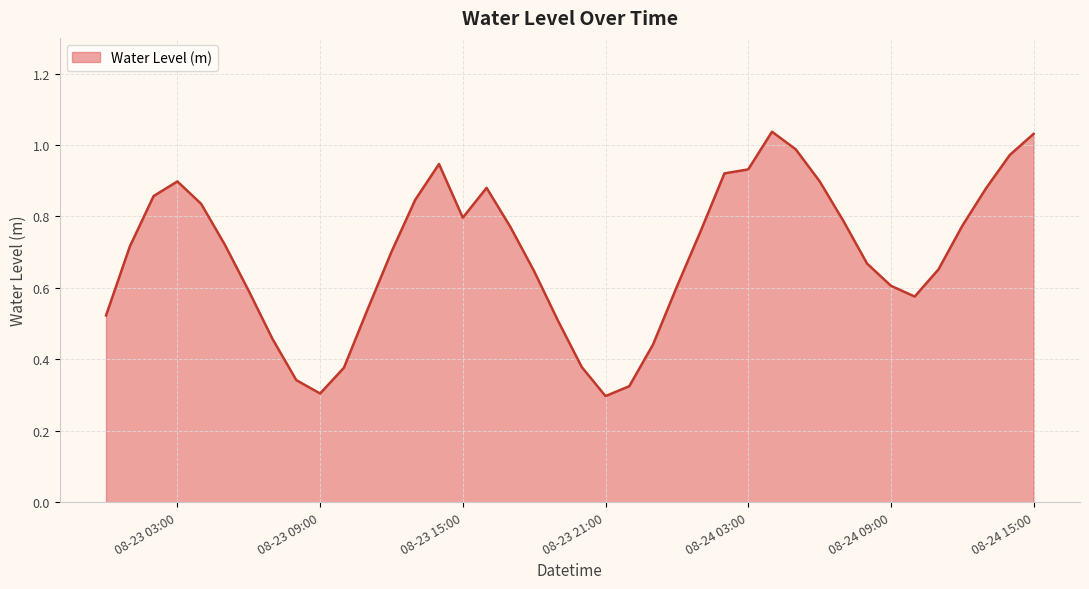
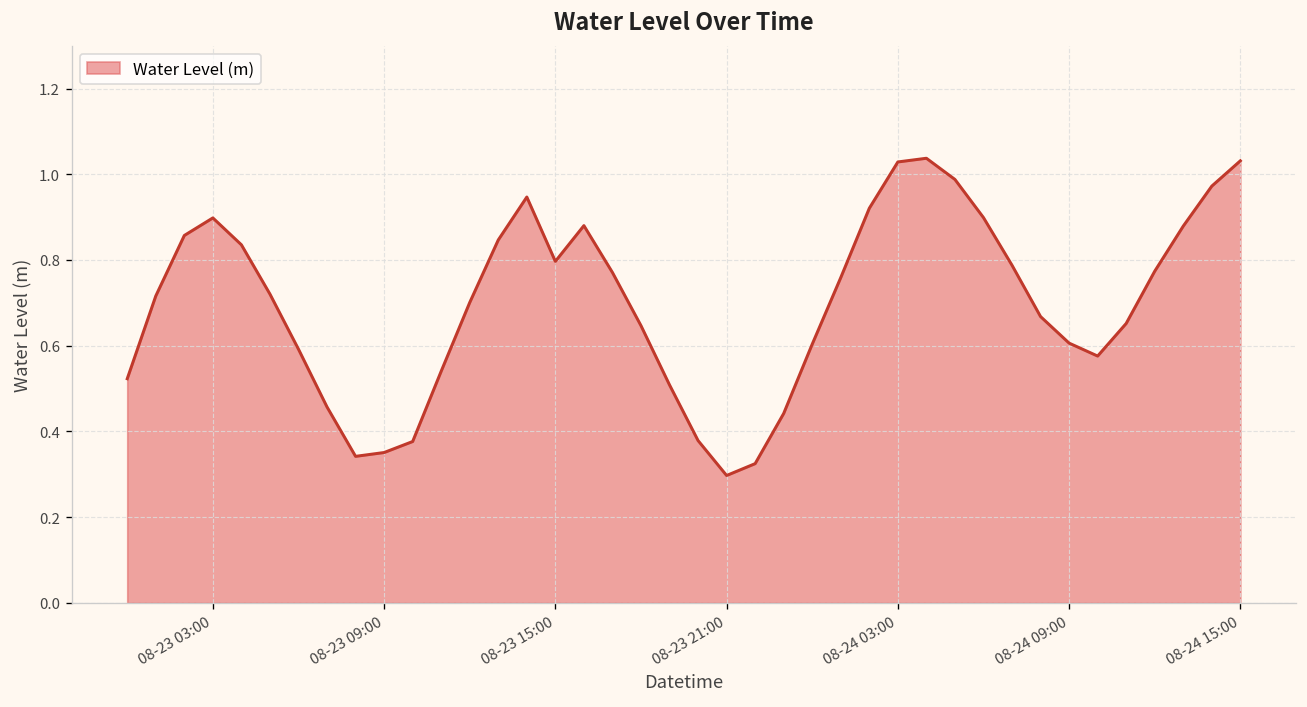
  {
    "08-23 03:00": 0.90,
-   "08-23 09:00": 0.30,
+   "08-23 09:00": 0.35,
    "08-23 15:00": 0.80,
    "08-23 21:00": 0.30,
-   "08-24 03:00": 0.93,
+   "08-24 03:00": 1.03,
    "08-24 09:00": 0.61,
    "08-24 15:00": 1.03
  }
